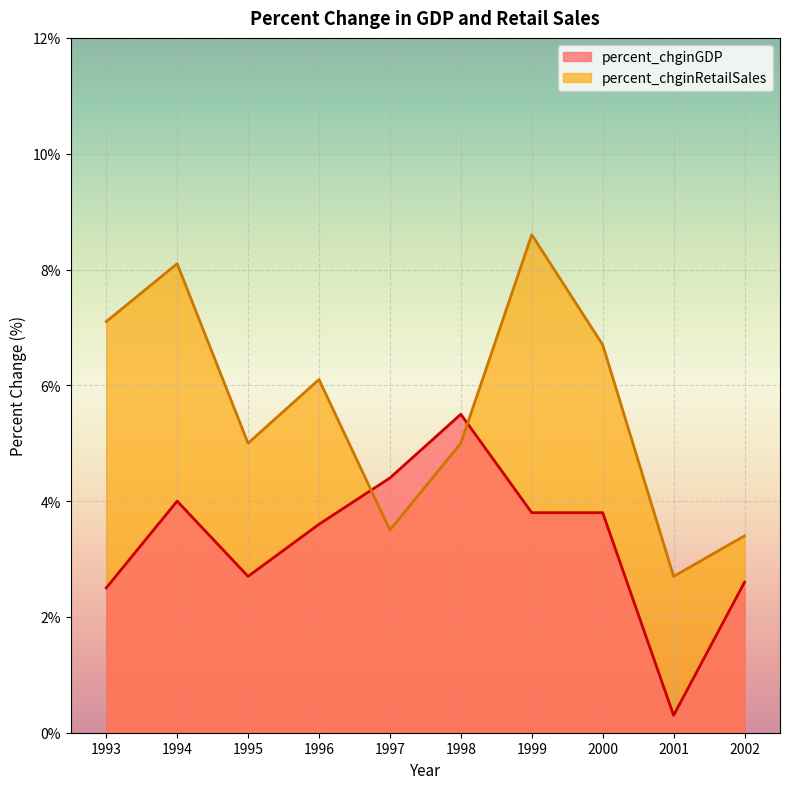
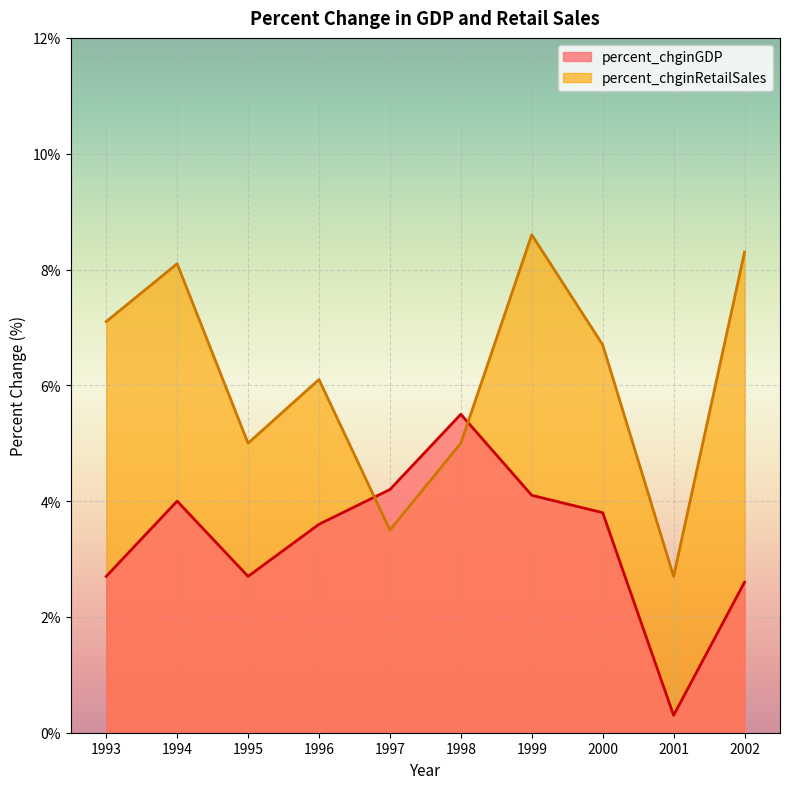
  {
    "percent_chginGDP": {
-     "1993": "2.5%",
+     "1993": "2.7%",
      "1994": "4.0%",
      "1995": "2.7%",
      "1996": "3.6%",
-     "1997": "4.4%",
+     "1997": "4.2%",
      "1998": "5.5%",
-     "1999": "3.8%",
+     "1999": "4.1%",
      "2000": "3.8%",
      "2001": "0.3%",
      "2002": "2.6%"
    },
    "percent_chginRetailSales": {
      "1993": "7.1%",
      "1994": "8.1%",
      "1995": "5.0%",
      "1996": "6.1%",
      "1997": "3.5%",
      "1998": "5.0%",
      "1999": "8.6%",
      "2000": "6.7%",
      "2001": "2.7%",
-     "2002": "3.4%"
+     "2002": "8.3%"
    }
  }
